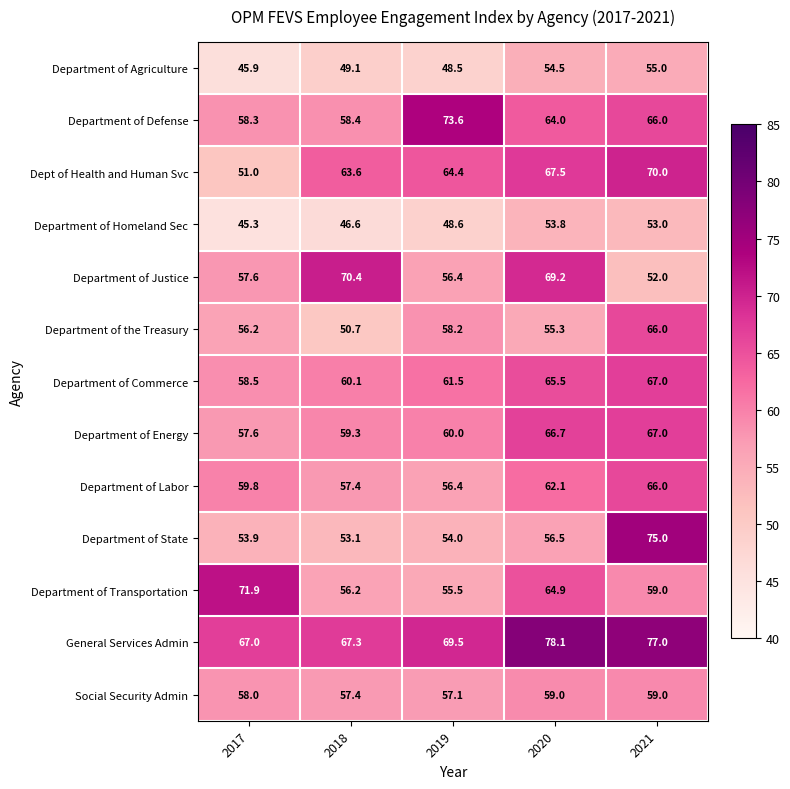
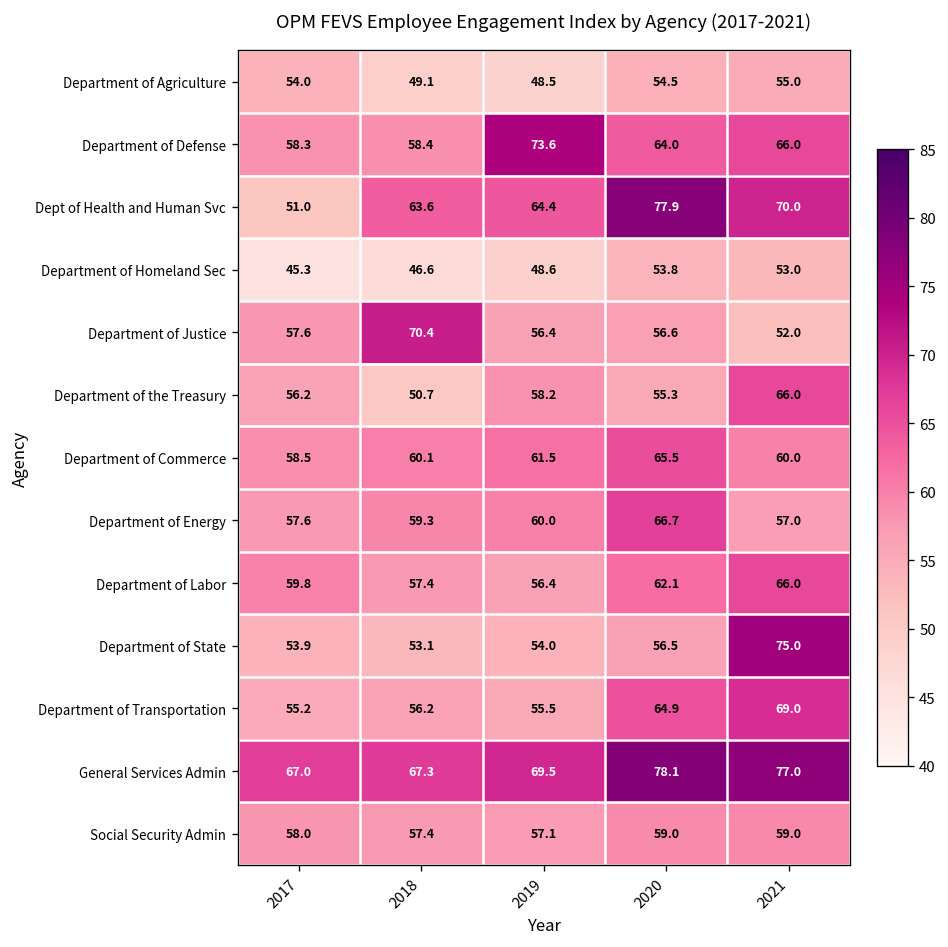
  {
    "Department of Agriculture": {
-     "2017": 45.9,
+     "2017": 54.0,
      "2018": 49.1,
      "2019": 48.5,
      "2020": 54.5,
      "2021": 55.0
    },
    "Department of Defense": {
      "2017": 58.3,
      "2018": 58.4,
      "2019": 73.6,
      "2020": 64.0,
      "2021": 66.0
    },
    "Dept of Health and Human Svc": {
      "2017": 51.0,
      "2018": 63.6,
      "2019": 64.4,
-     "2020": 67.5,
+     "2020": 77.9,
      "2021": 70.0
    },
    "Department of Homeland Sec": {
      "2017": 45.3,
      "2018": 46.6,
      "2019": 48.6,
      "2020": 53.8,
      "2021": 53.0
    },
    "Department of Justice": {
      "2017": 57.6,
      "2018": 70.4,
      "2019": 56.4,
-     "2020": 69.2,
+     "2020": 56.6,
      "2021": 52.0
    },
    "Department of the Treasury": {
      "2017": 56.2,
      "2018": 50.7,
      "2019": 58.2,
      "2020": 55.3,
      "2021": 66.0
    },
    "Department of Commerce": {
      "2017": 58.5,
      "2018": 60.1,
      "2019": 61.5,
      "2020": 65.5,
-     "2021": 67.0
+     "2021": 60.0
    },
    "Department of Energy": {
      "2017": 57.6,
      "2018": 59.3,
      "2019": 60.0,
      "2020": 66.7,
-     "2021": 67.0
+     "2021": 57.0
    },
    "Department of Labor": {
      "2017": 59.8,
      "2018": 57.4,
      "2019": 56.4,
      "2020": 62.1,
      "2021": 66.0
    },
    "Department of State": {
      "2017": 53.9,
      "2018": 53.1,
      "2019": 54.0,
      "2020": 56.5,
      "2021": 75.0
    },
    "Department of Transportation": {
-     "2017": 71.9,
+     "2017": 55.2,
      "2018": 56.2,
      "2019": 55.5,
      "2020": 64.9,
-     "2021": 59.0
+     "2021": 69.0
    },
    "General Services Admin": {
      "2017": 67.0,
      "2018": 67.3,
      "2019": 69.5,
      "2020": 78.1,
      "2021": 77.0
    },
    "Social Security Admin": {
      "2017": 58.0,
      "2018": 57.4,
      "2019": 57.1,
      "2020": 59.0,
      "2021": 59.0
    }
  }
